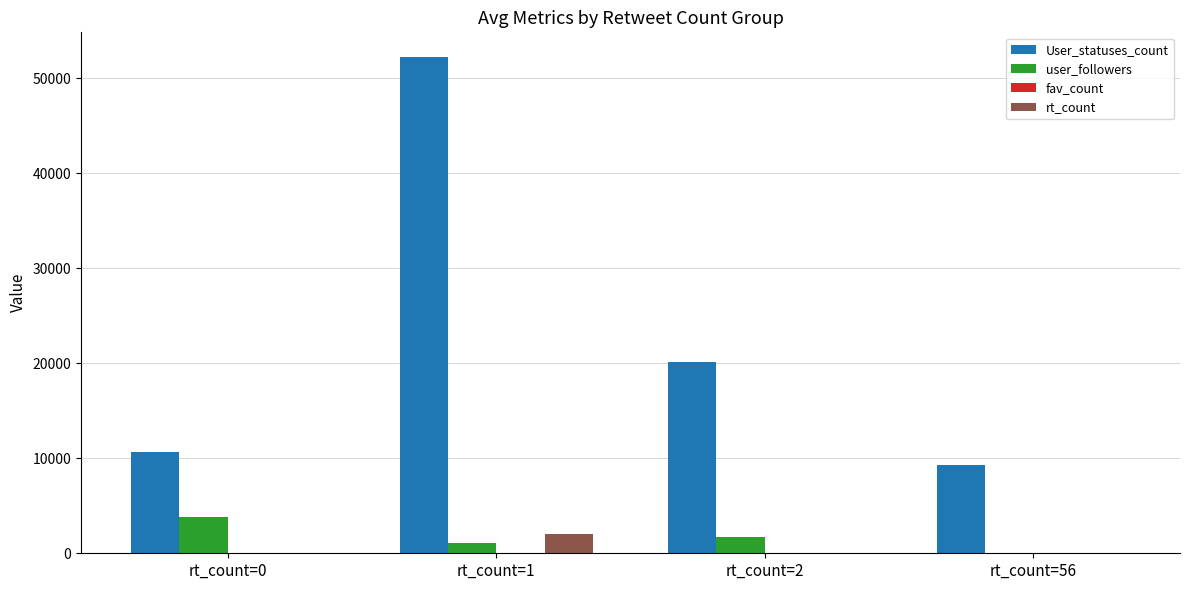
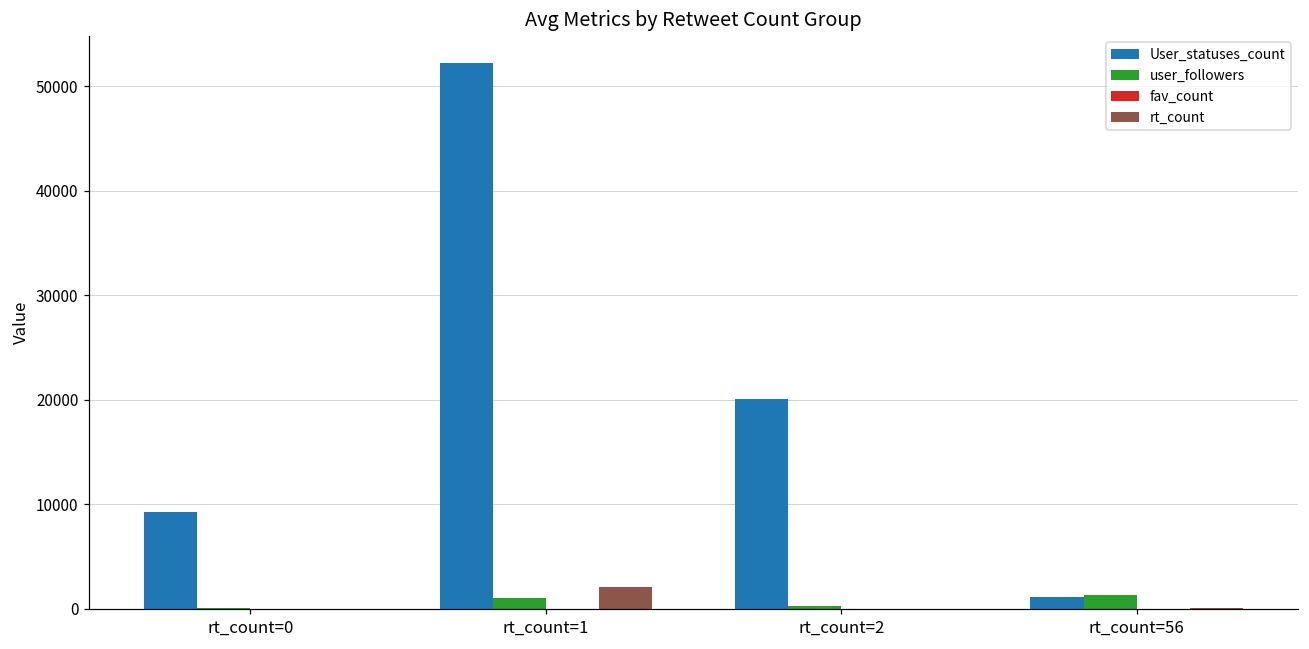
  {
    "User_statuses_count": {
-     "rt_count=0": 11000,
+     "rt_count=0": 9000,
      "rt_count=1": 52000,
      "rt_count=2": 20000,
-     "rt_count=56": 9000
+     "rt_count=56": 1000
    },
    "user_followers": {
-     "rt_count=0": 4000,
+     "rt_count=0": 0,
      "rt_count=1": 1000,
-     "rt_count=2": 2000,
-     "rt_count=56": 0
+     "rt_count=2": 0,
+     "rt_count=56": 1000
    },
    "fav_count": {
      "rt_count=2": 0,
      "rt_count=56": 0
    },
    "rt_count": {
      "rt_count=0": 0,
      "rt_count=1": 2000
    }
  }
